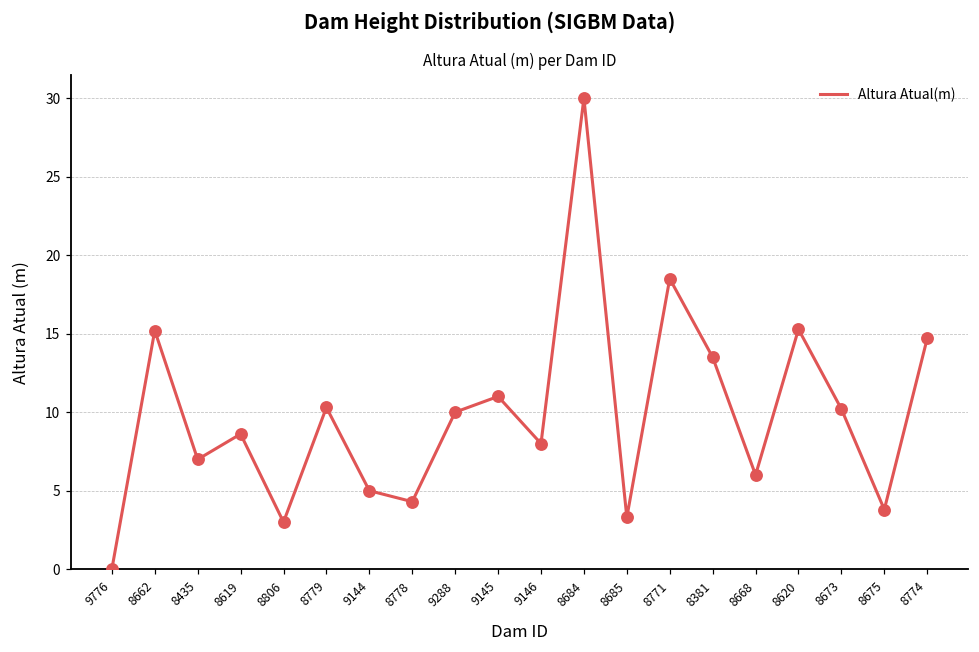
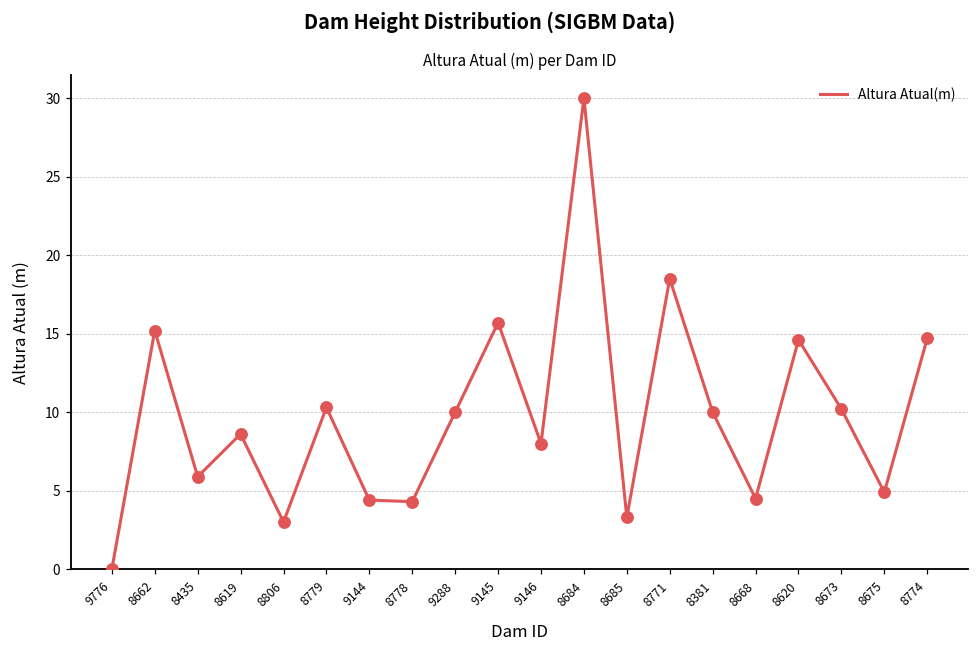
  {
    "9776": 0.0,
    "8662": 15.2,
-   "8435": 7.0,
+   "8435": 5.9,
    "8619": 8.6,
    "8806": 3.0,
    "8779": 10.3,
-   "9144": 5.0,
+   "9144": 4.4,
    "8778": 4.3,
    "9288": 10.0,
-   "9145": 11.0,
+   "9145": 15.7,
    "9146": 8.0,
    "8684": 30.0,
    "8685": 3.3,
    "8771": 18.5,
-   "8381": 13.5,
-   "8668": 6.0,
-   "8620": 15.3,
+   "8381": 10.0,
+   "8668": 4.5,
+   "8620": 14.6,
    "8673": 10.2,
-   "8675": 3.8,
+   "8675": 4.9,
    "8774": 14.7
  }
